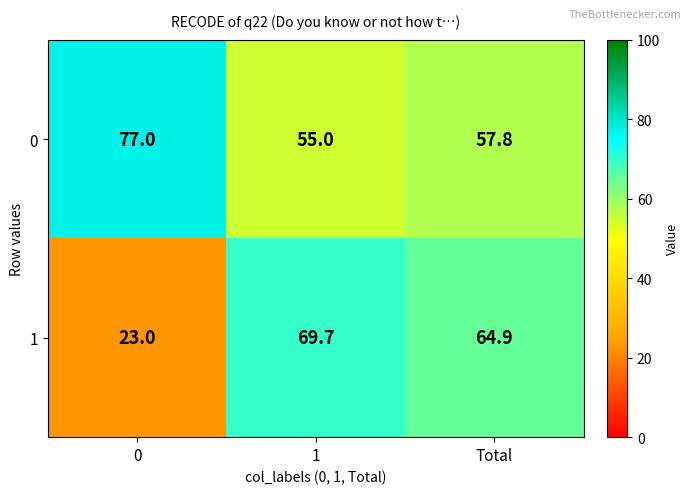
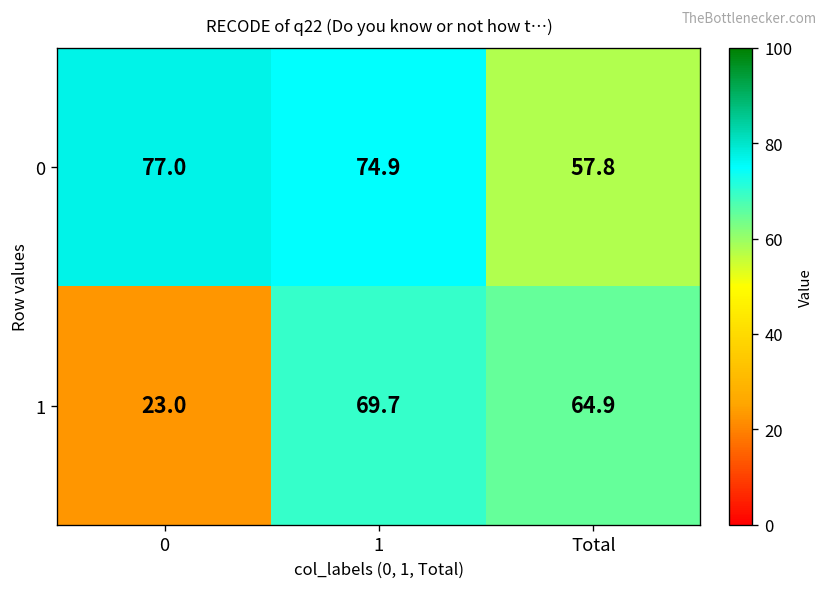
  {
    "0": {
      "0": 77.0,
-     "1": 55.0,
+     "1": 74.9,
      "Total": 57.8
    },
    "1": {
      "0": 23.0,
      "1": 69.7,
      "Total": 64.9
    }
  }
